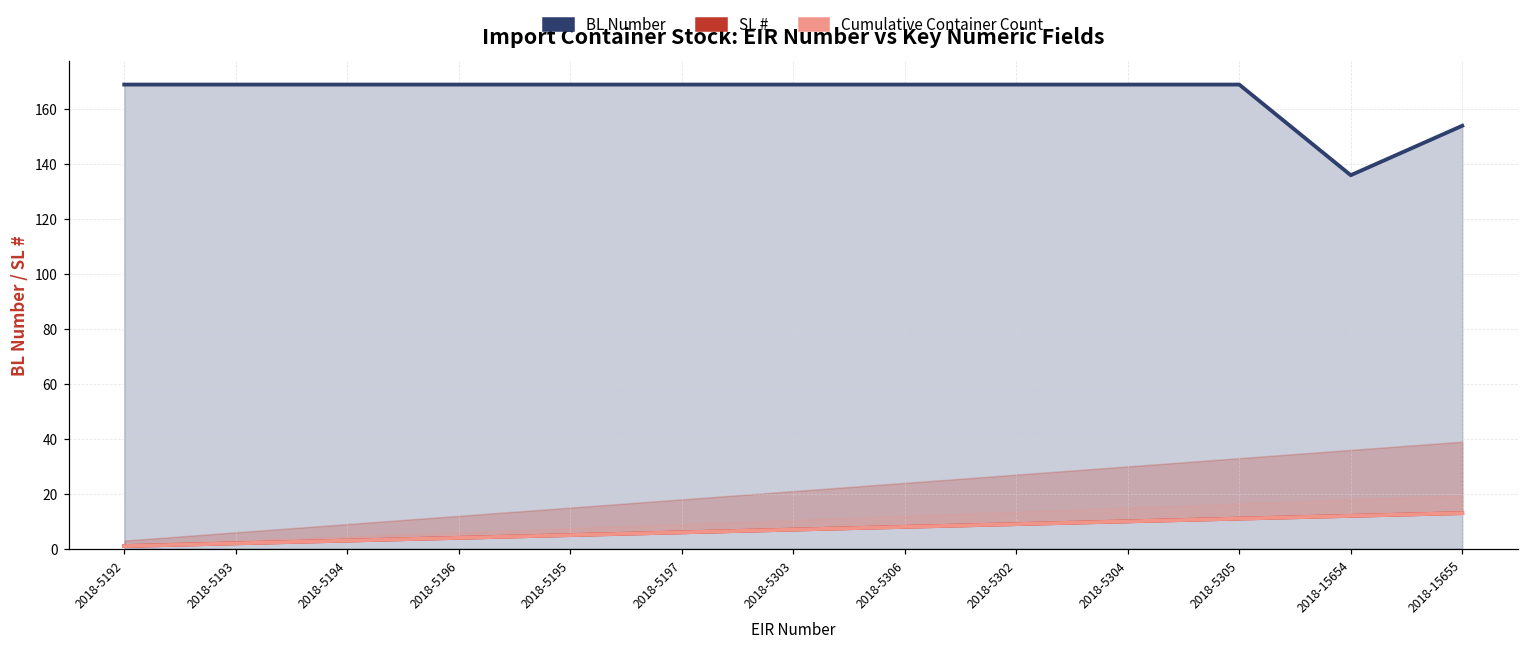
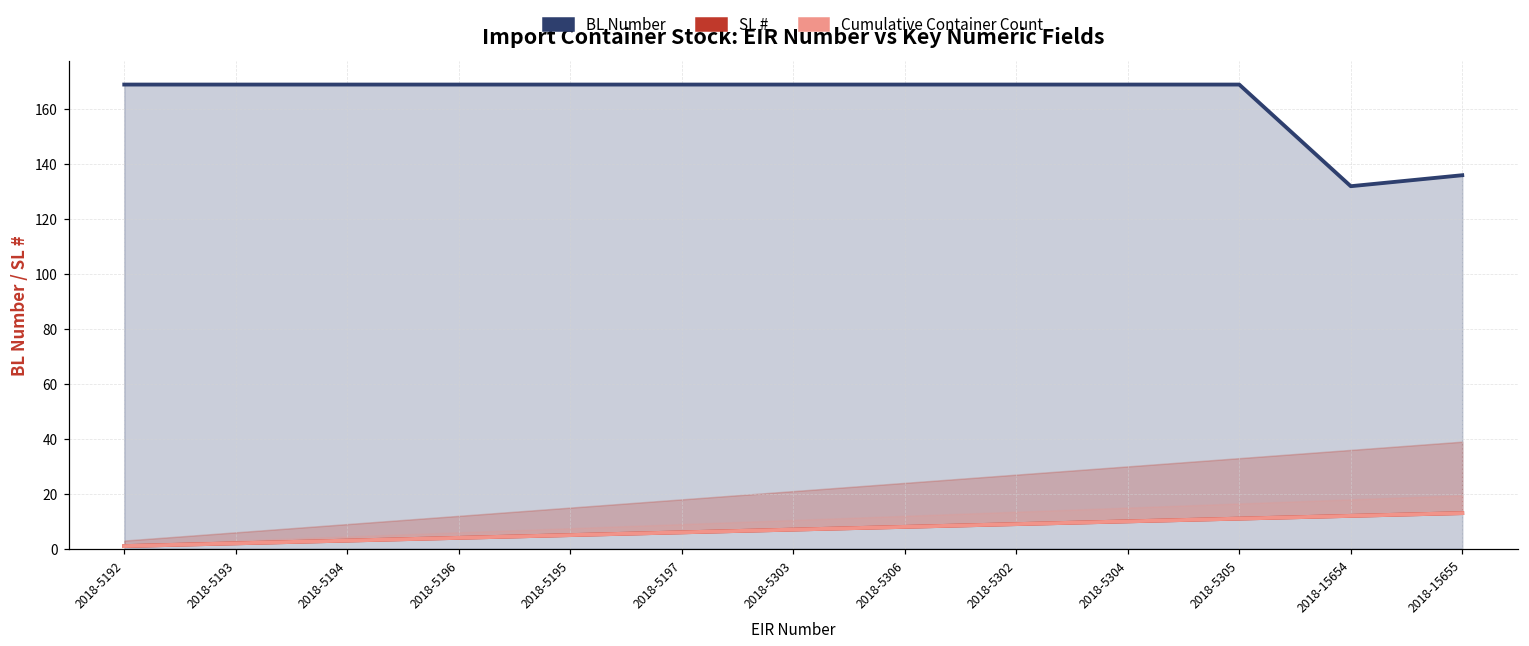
  {
    "BL Number": {
      "2018-5192": 169,
      "2018-5193": 169,
      "2018-5194": 169,
      "2018-5196": 169,
      "2018-5195": 169,
      "2018-5197": 169,
      "2018-5303": 169,
      "2018-5306": 169,
      "2018-5302": 169,
      "2018-5304": 169,
      "2018-5305": 169,
-     "2018-15654": 136,
-     "2018-15655": 154
+     "2018-15654": 132,
+     "2018-15655": 136
    }
  }
